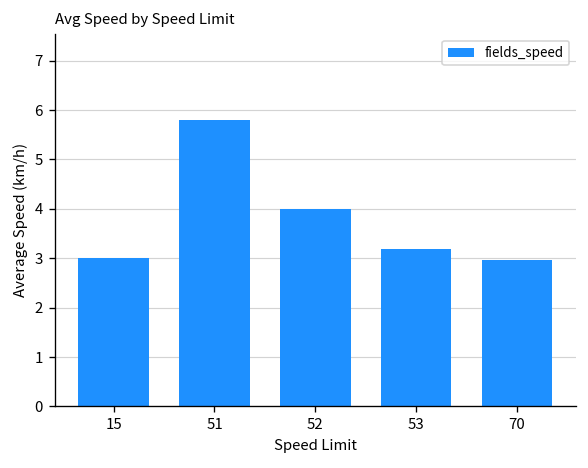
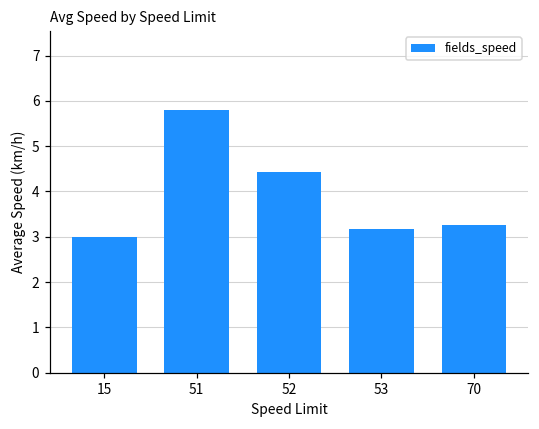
  {
    "15": 3.0,
    "51": 5.8,
-   "52": 4.0,
+   "52": 4.4,
    "53": 3.2,
-   "70": 3.0
+   "70": 3.3
  }
